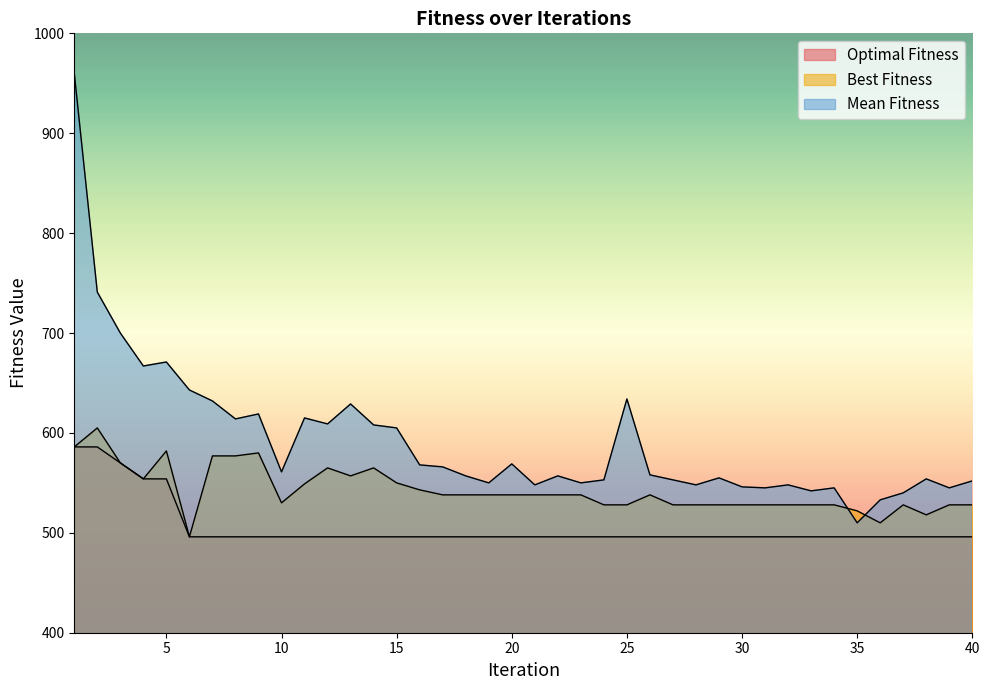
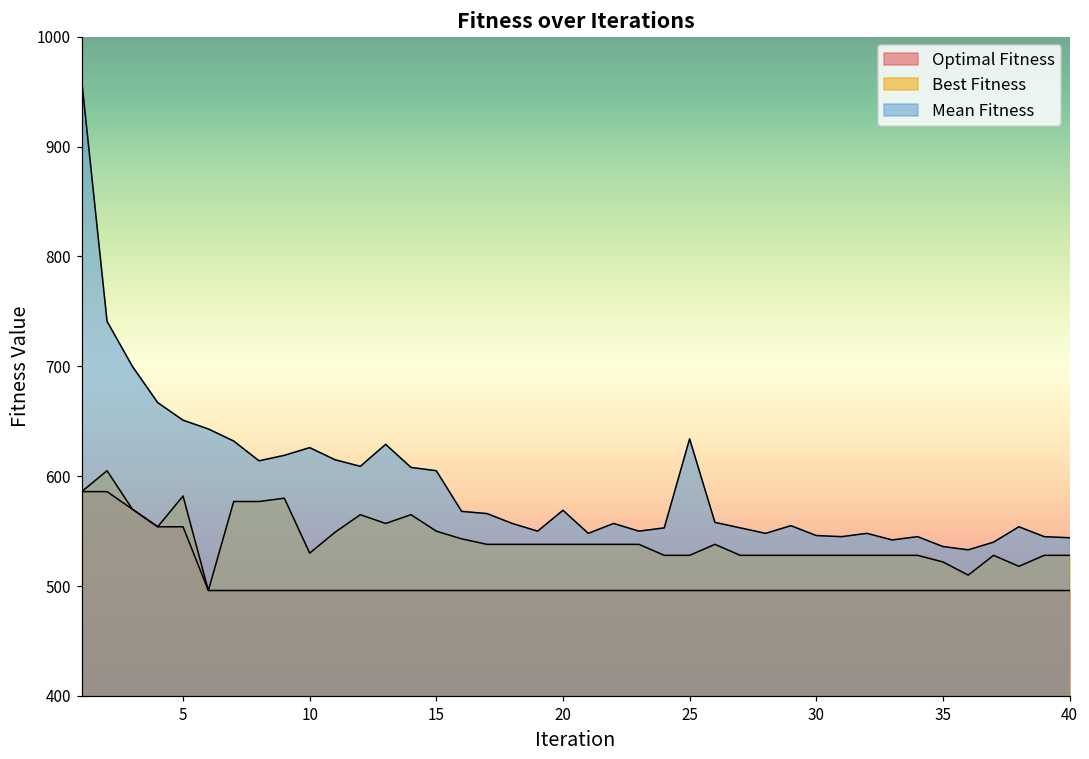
  {
    "Optimal Fitness": {
      "5": 550,
      "10": 500,
      "15": 500,
      "20": 500,
      "25": 500,
      "30": 500,
      "35": 500,
      "40": 500
    },
    "Best Fitness": {
      "5": 580,
      "10": 530,
      "15": 550,
      "20": 540,
      "25": 530,
      "30": 530,
      "35": 520,
      "40": 530
    },
    "Mean Fitness": {
-     "5": 670,
-     "10": 560,
+     "5": 650,
+     "10": 630,
      "15": 610,
      "20": 570,
      "25": 630,
      "30": 550,
-     "35": 510,
-     "40": 550
+     "35": 540,
+     "40": 540
    }
  }
